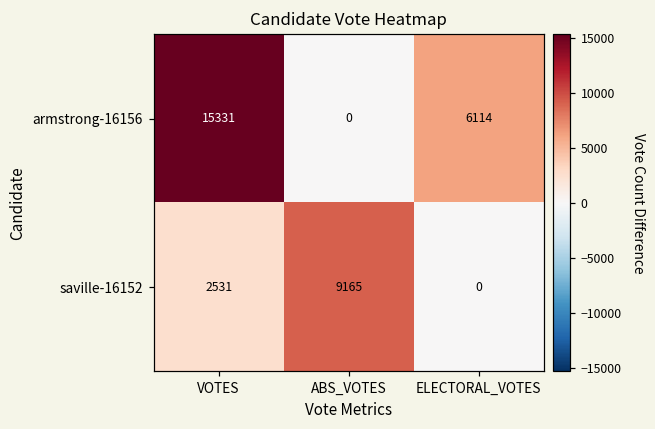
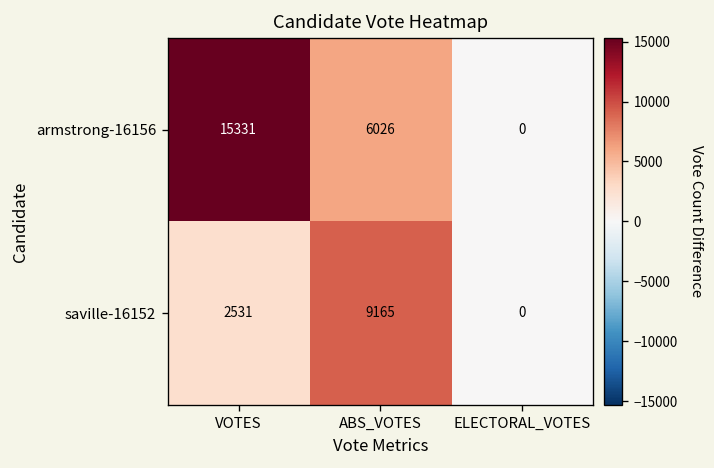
  {
    "armstrong-16156": {
      "VOTES": 15331,
-     "ABS_VOTES": 0,
-     "ELECTORAL_VOTES": 6114
+     "ABS_VOTES": 6026,
+     "ELECTORAL_VOTES": 0
    },
    "saville-16152": {
      "VOTES": 2531,
      "ABS_VOTES": 9165,
      "ELECTORAL_VOTES": 0
    }
  }
